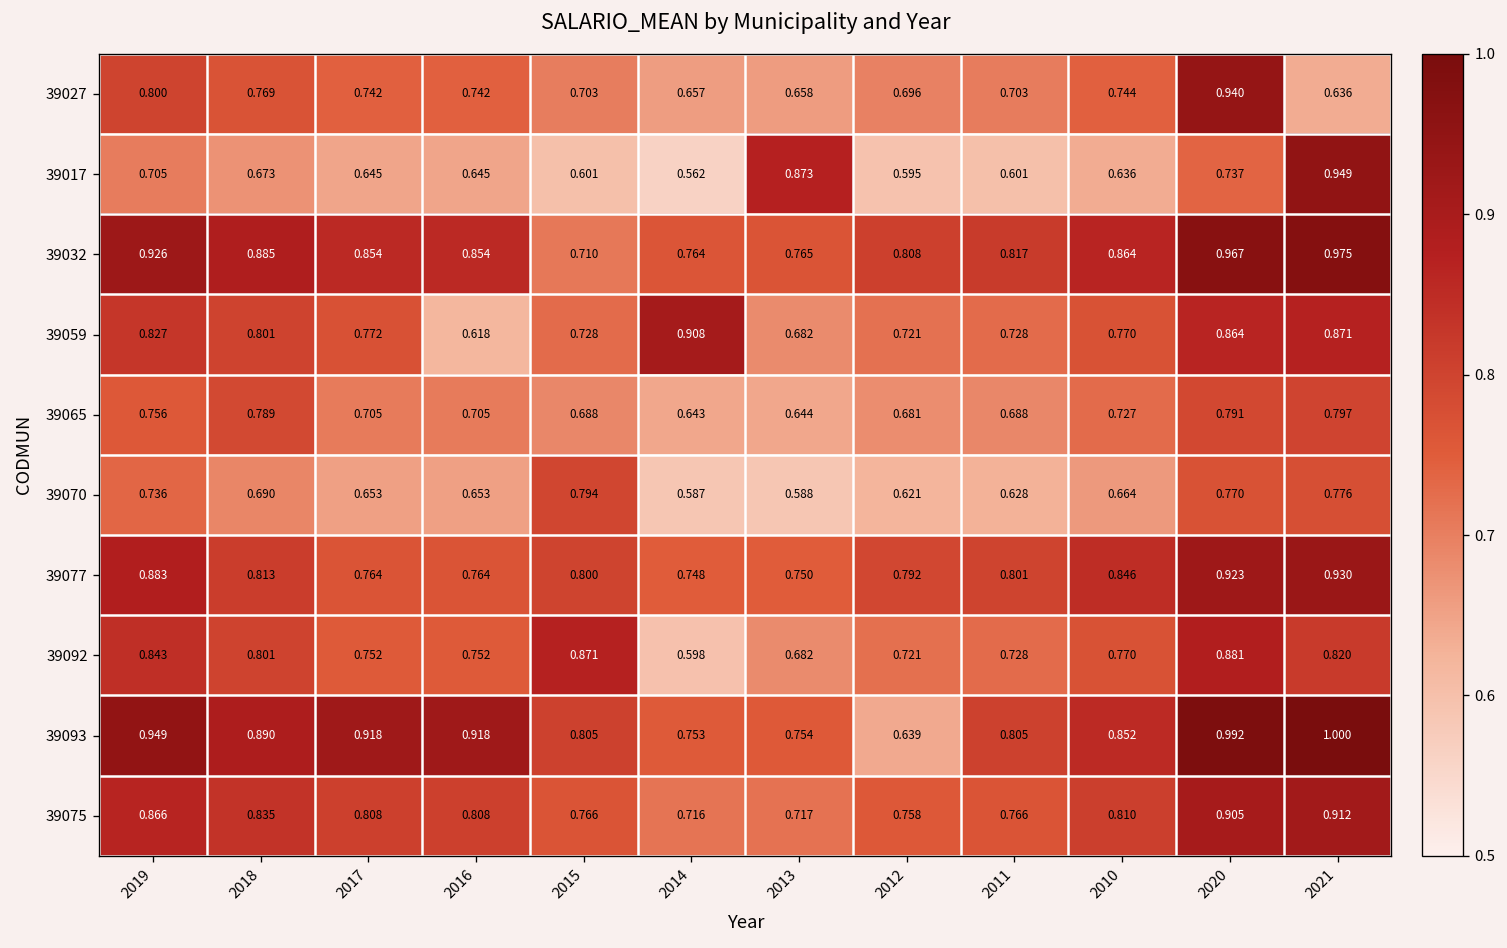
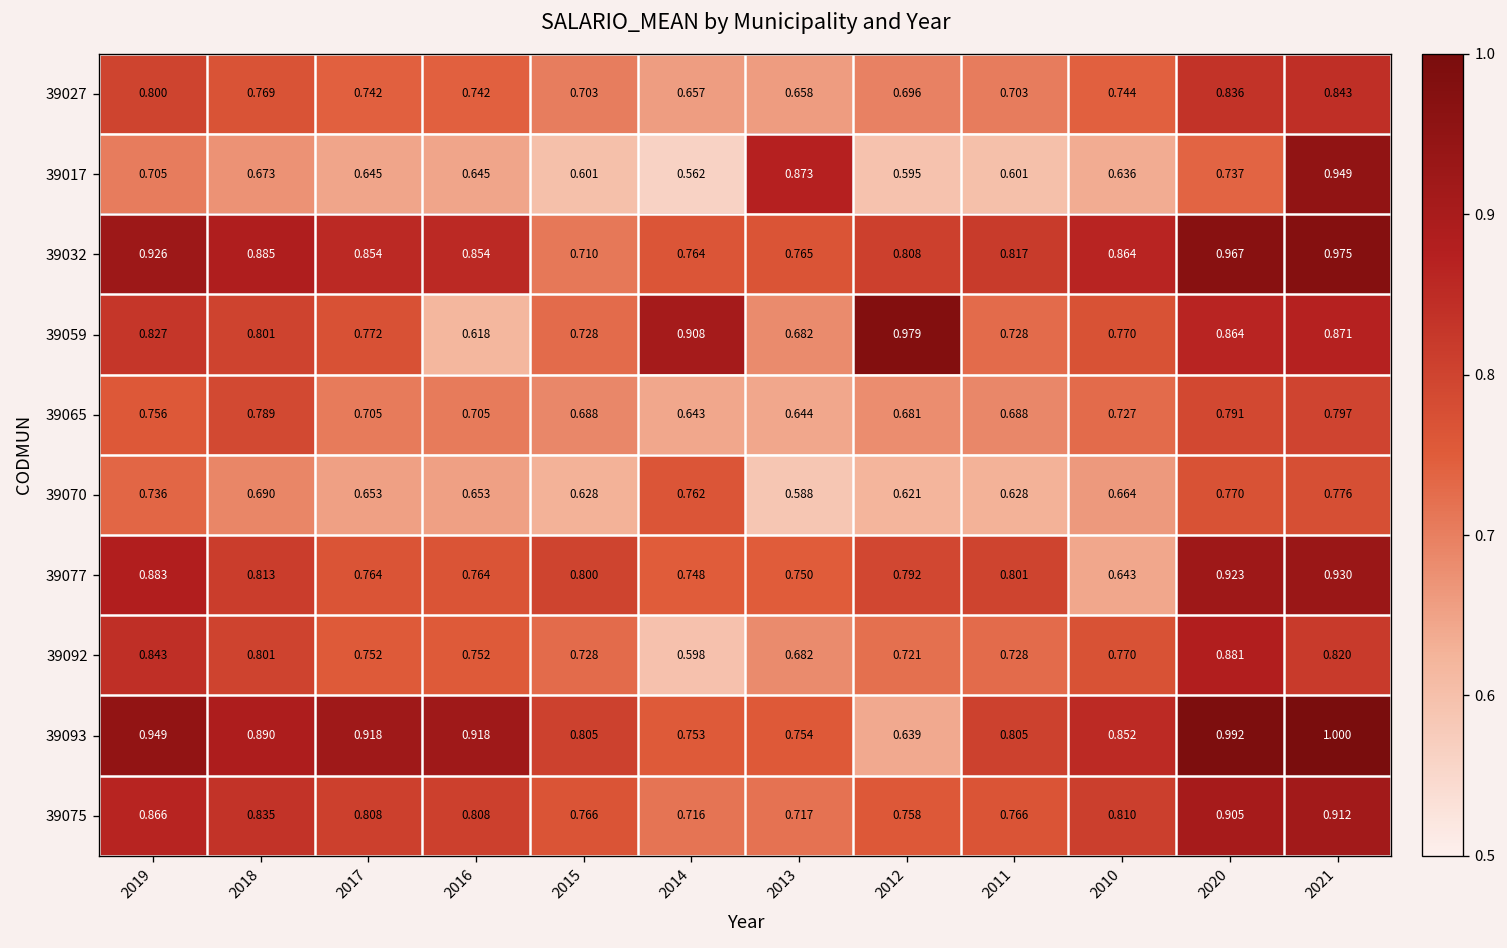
  {
    "39027": {
      "2019": 0.800,
      "2018": 0.769,
      "2017": 0.742,
      "2016": 0.742,
      "2015": 0.703,
      "2014": 0.657,
      "2013": 0.658,
      "2012": 0.696,
      "2011": 0.703,
      "2010": 0.744,
-     "2020": 0.940,
-     "2021": 0.636
+     "2020": 0.836,
+     "2021": 0.843
    },
    "39017": {
      "2019": 0.705,
      "2018": 0.673,
      "2017": 0.645,
      "2016": 0.645,
      "2015": 0.601,
      "2014": 0.562,
      "2013": 0.873,
      "2012": 0.595,
      "2011": 0.601,
      "2010": 0.636,
      "2020": 0.737,
      "2021": 0.949
    },
    "39032": {
      "2019": 0.926,
      "2018": 0.885,
      "2017": 0.854,
      "2016": 0.854,
      "2015": 0.710,
      "2014": 0.764,
      "2013": 0.765,
      "2012": 0.808,
      "2011": 0.817,
      "2010": 0.864,
      "2020": 0.967,
      "2021": 0.975
    },
    "39059": {
      "2019": 0.827,
      "2018": 0.801,
      "2017": 0.772,
      "2016": 0.618,
      "2015": 0.728,
      "2014": 0.908,
      "2013": 0.682,
-     "2012": 0.721,
+     "2012": 0.979,
      "2011": 0.728,
      "2010": 0.770,
      "2020": 0.864,
      "2021": 0.871
    },
    "39065": {
      "2019": 0.756,
      "2018": 0.789,
      "2017": 0.705,
      "2016": 0.705,
      "2015": 0.688,
      "2014": 0.643,
      "2013": 0.644,
      "2012": 0.681,
      "2011": 0.688,
      "2010": 0.727,
      "2020": 0.791,
      "2021": 0.797
    },
    "39070": {
      "2019": 0.736,
      "2018": 0.690,
      "2017": 0.653,
      "2016": 0.653,
-     "2015": 0.794,
-     "2014": 0.587,
+     "2015": 0.628,
+     "2014": 0.762,
      "2013": 0.588,
      "2012": 0.621,
      "2011": 0.628,
      "2010": 0.664,
      "2020": 0.770,
      "2021": 0.776
    },
    "39077": {
      "2019": 0.883,
      "2018": 0.813,
      "2017": 0.764,
      "2016": 0.764,
      "2015": 0.800,
      "2014": 0.748,
      "2013": 0.750,
      "2012": 0.792,
      "2011": 0.801,
-     "2010": 0.846,
+     "2010": 0.643,
      "2020": 0.923,
      "2021": 0.930
    },
    "39092": {
      "2019": 0.843,
      "2018": 0.801,
      "2017": 0.752,
      "2016": 0.752,
-     "2015": 0.871,
+     "2015": 0.728,
      "2014": 0.598,
      "2013": 0.682,
      "2012": 0.721,
      "2011": 0.728,
      "2010": 0.770,
      "2020": 0.881,
      "2021": 0.820
    },
    "39093": {
      "2019": 0.949,
      "2018": 0.890,
      "2017": 0.918,
      "2016": 0.918,
      "2015": 0.805,
      "2014": 0.753,
      "2013": 0.754,
      "2012": 0.639,
      "2011": 0.805,
      "2010": 0.852,
      "2020": 0.992,
      "2021": 1.000
    },
    "39075": {
      "2019": 0.866,
      "2018": 0.835,
      "2017": 0.808,
      "2016": 0.808,
      "2015": 0.766,
      "2014": 0.716,
      "2013": 0.717,
      "2012": 0.758,
      "2011": 0.766,
      "2010": 0.810,
      "2020": 0.905,
      "2021": 0.912
    }
  }
